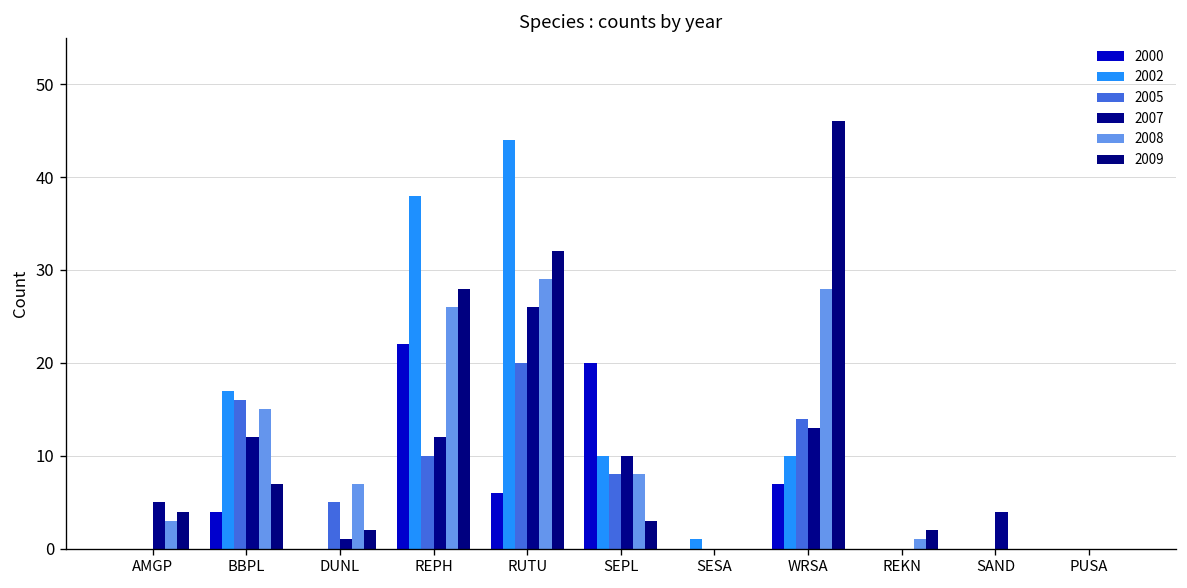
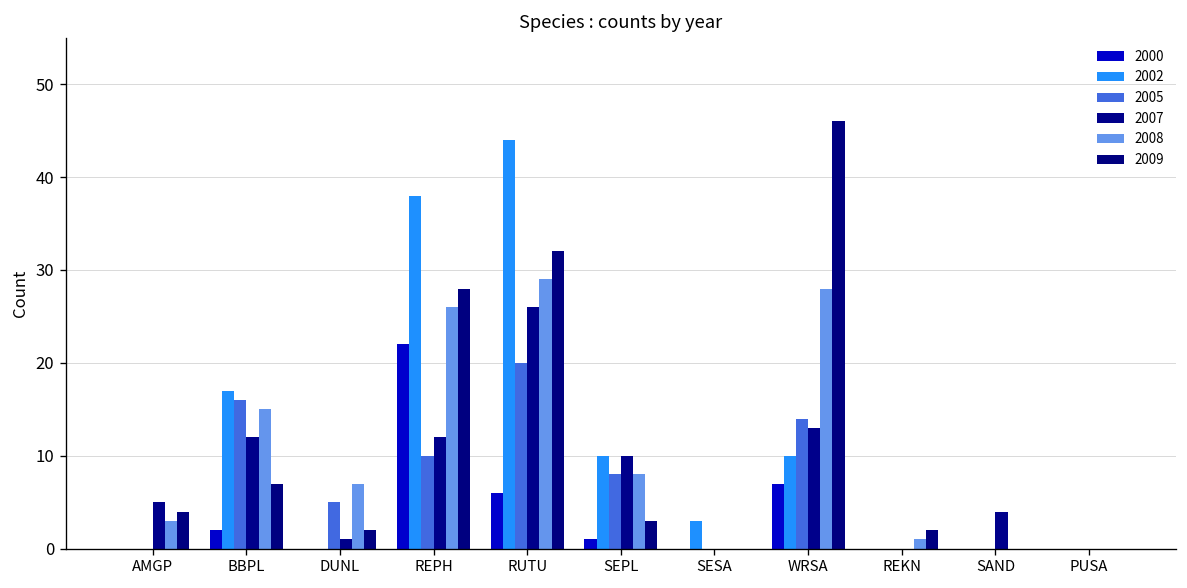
  {
    "2000": {
      "AMGP": 0,
-     "BBPL": 4,
+     "BBPL": 2,
      "DUNL": 0,
      "REPH": 22,
      "RUTU": 6,
-     "SEPL": 20,
+     "SEPL": 1,
      "SESA": 0,
      "WRSA": 7,
      "REKN": 0,
      "SAND": 0,
      "PUSA": 0
    },
    "2002": {
      "AMGP": 0,
      "BBPL": 17,
      "DUNL": 0,
      "REPH": 38,
      "RUTU": 44,
      "SEPL": 10,
-     "SESA": 1,
+     "SESA": 3,
      "WRSA": 10,
      "REKN": 0,
      "SAND": 0,
      "PUSA": 0
    }
  }
